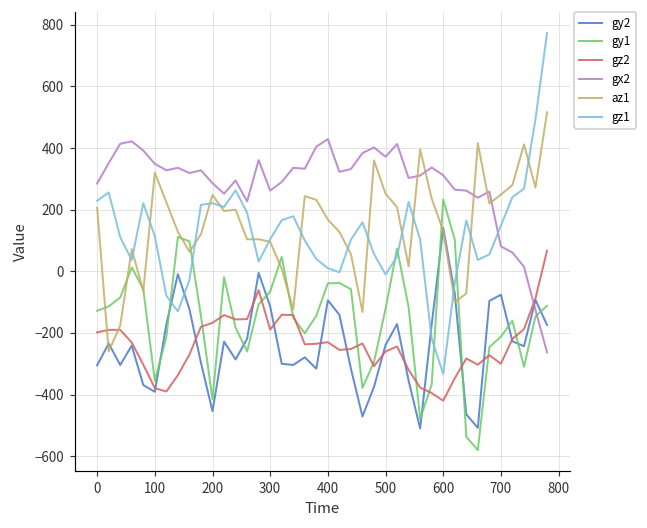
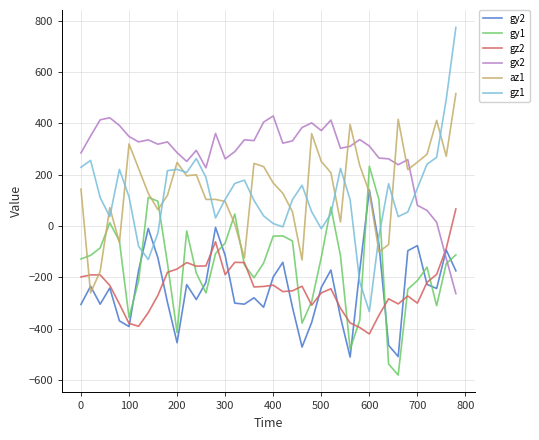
  {
    "gy2": {
      "0": -310,
      "100": -390,
      "200": -450,
      "300": -110,
-     "400": -90,
+     "400": -200,
      "500": -240,
      "700": -80
    },
    "gy1": {
      "0": -130,
      "100": -360,
      "200": -420,
      "300": -70,
      "400": -40,
      "500": -120,
      "600": 230,
      "700": -210
    },
    "gz2": {
      "0": -200,
      "100": -380,
      "200": -170,
      "300": -190,
      "400": -230,
      "500": -260,
      "600": -420,
      "700": -300
    },
    "gx2": {
      "0": 290,
      "100": 350,
      "200": 290,
      "300": 260,
      "400": 430,
      "500": 370,
      "600": 310,
      "700": 80
    },
    "az1": {
-     "0": 210,
+     "0": 140,
      "100": 320,
      "200": 250,
      "400": 170,
      "500": 250,
      "700": 250
    },
    "gz1": {
      "0": 230,
      "100": 110,
      "200": 220,
      "400": 10,
      "500": -10,
      "600": -330,
      "700": 150
    }
  }
